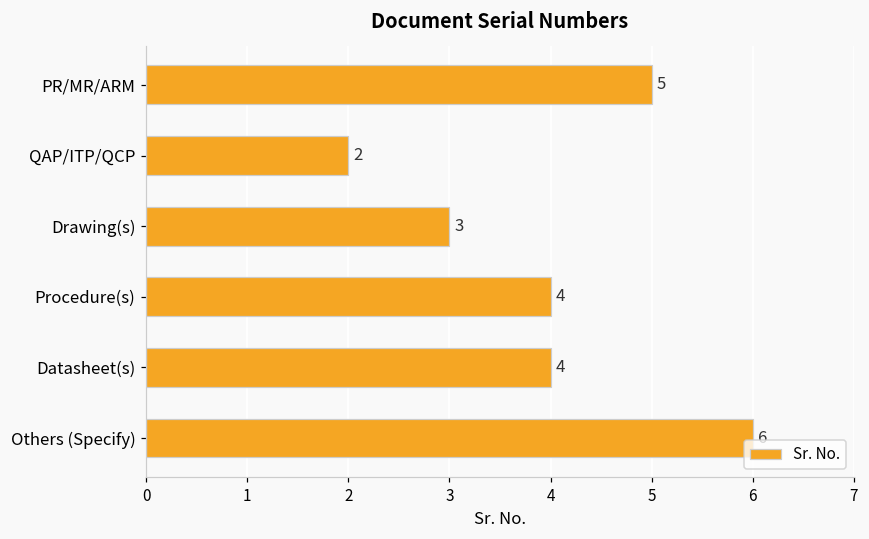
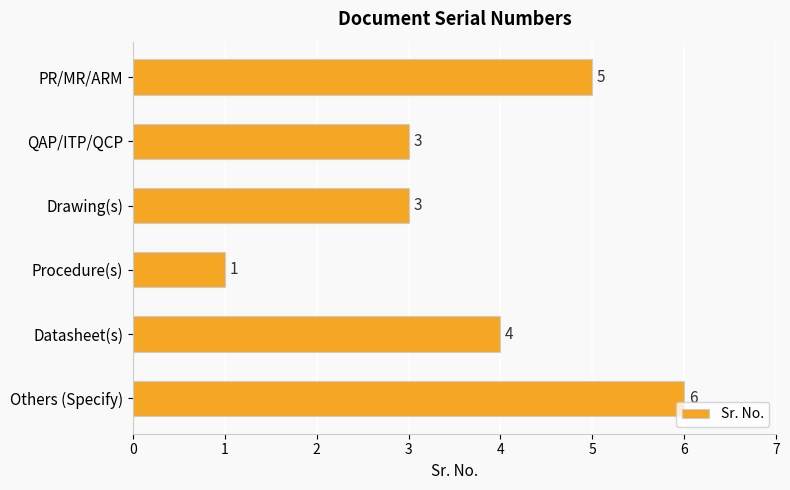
  {
    "PR/MR/ARM": 5,
-   "QAP/ITP/QCP": 2,
+   "QAP/ITP/QCP": 3,
    "Drawing(s)": 3,
-   "Procedure(s)": 4,
+   "Procedure(s)": 1,
    "Datasheet(s)": 4
  }
